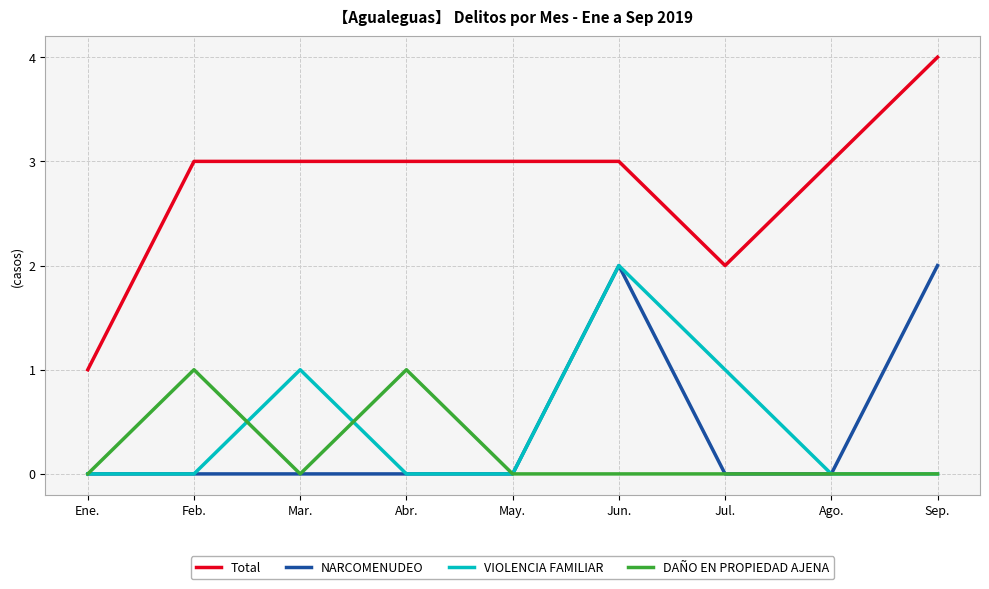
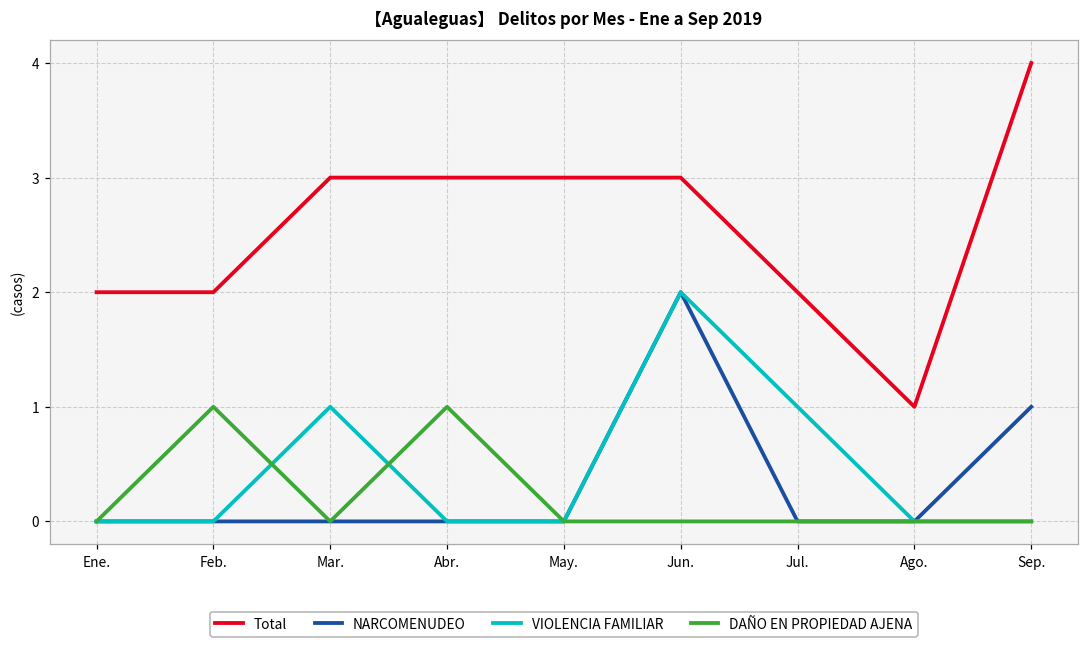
  {
    "Total": {
-     "Ene.": 1,
-     "Feb.": 3,
+     "Ene.": 2,
+     "Feb.": 2,
      "Mar.": 3,
      "Abr.": 3,
      "May.": 3,
      "Jun.": 3,
      "Jul.": 2,
-     "Ago.": 3,
+     "Ago.": 1,
      "Sep.": 4
    },
    "NARCOMENUDEO": {
-     "Sep.": 2
+     "Sep.": 1
    },
    "VIOLENCIA FAMILIAR": {
      "Mar.": 1,
      "Jul.": 1
    },
    "DAÑO EN PROPIEDAD AJENA": {
      "Feb.": 1,
      "Abr.": 1,
      "Jun.": 0
    }
  }
